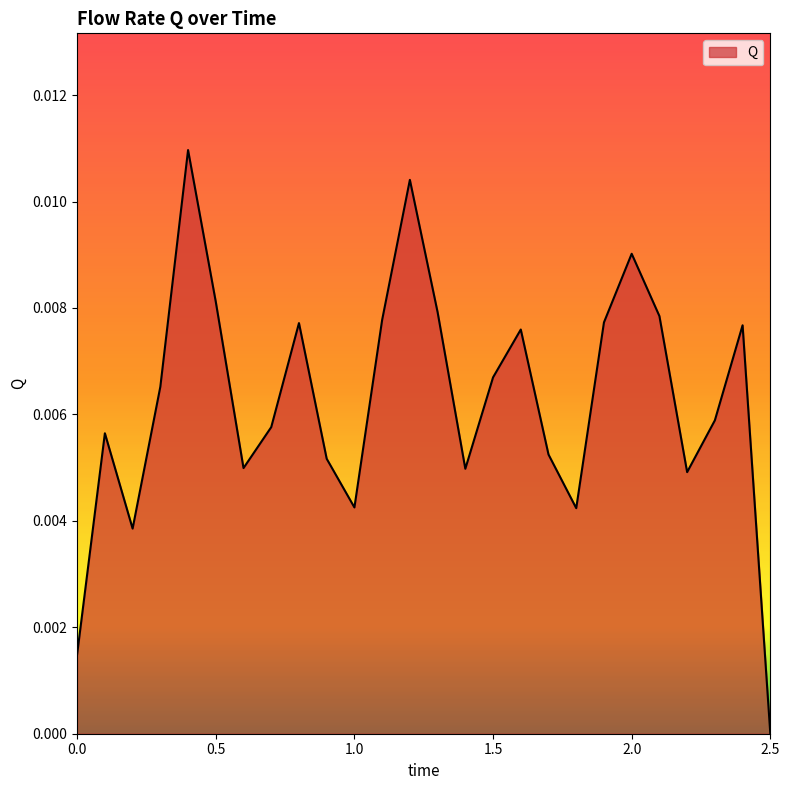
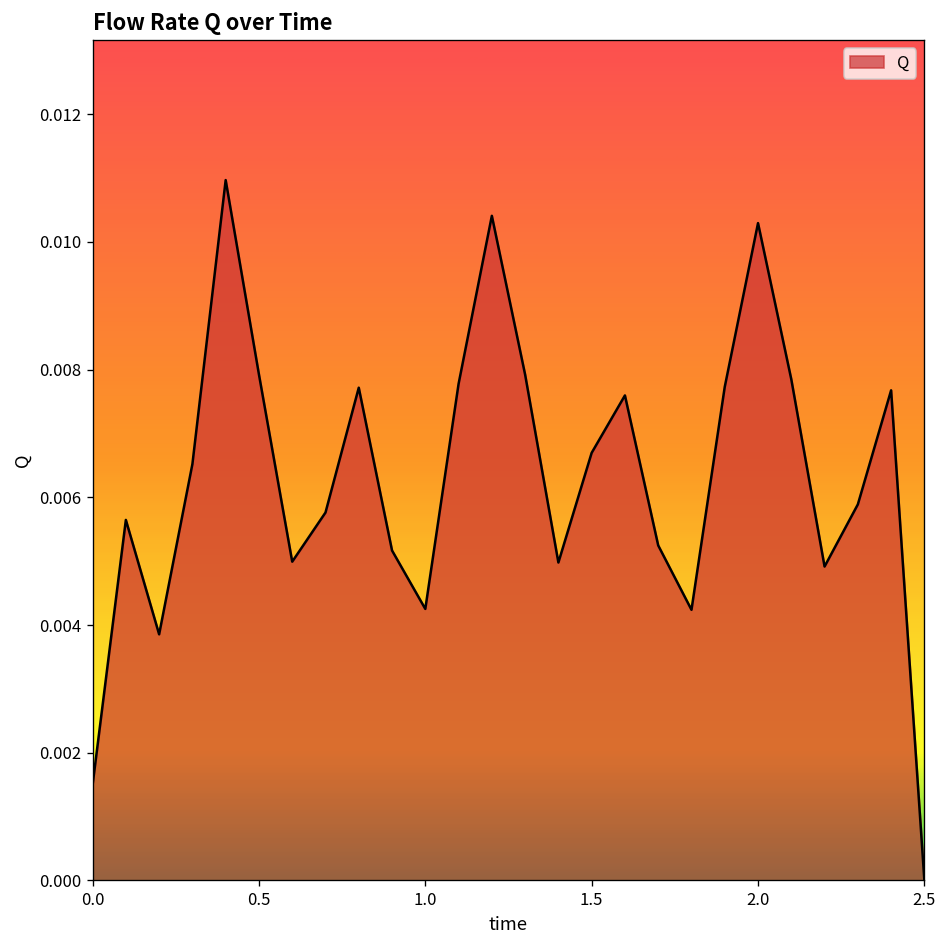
  {
    "0.0": 0.0015,
-   "0.5": 0.0081,
+   "0.5": 0.0079,
    "1.0": 0.0043,
    "1.5": 0.0067,
-   "2.0": 0.0090,
+   "2.0": 0.0103,
    "2.5": 0.0000
  }
